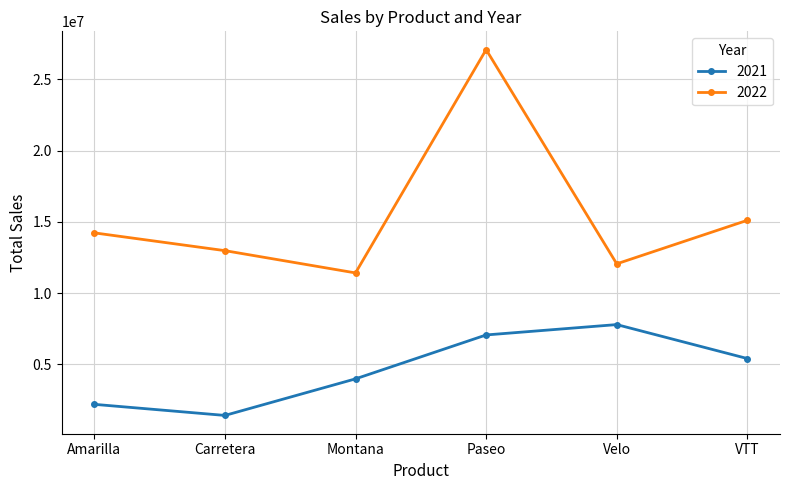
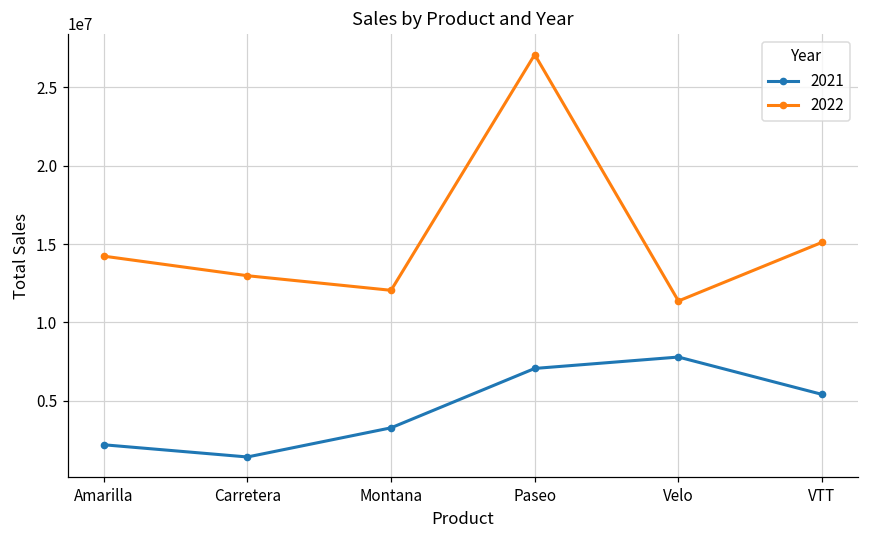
  {
    "2021": {
      "Amarilla": 2200000,
      "Carretera": 1400000,
-     "Montana": 4000000,
+     "Montana": 3300000,
      "Paseo": 7100000,
      "Velo": 7800000,
      "VTT": 5400000
    },
    "2022": {
      "Amarilla": 14200000,
      "Carretera": 13000000,
-     "Montana": 11400000,
+     "Montana": 12000000,
      "Paseo": 27100000,
-     "Velo": 12100000,
+     "Velo": 11400000,
      "VTT": 15100000
    }
  }
